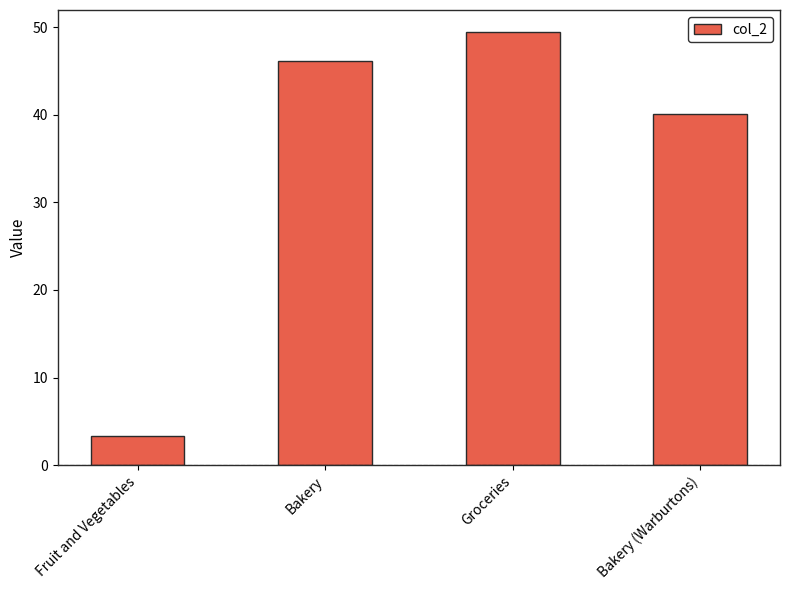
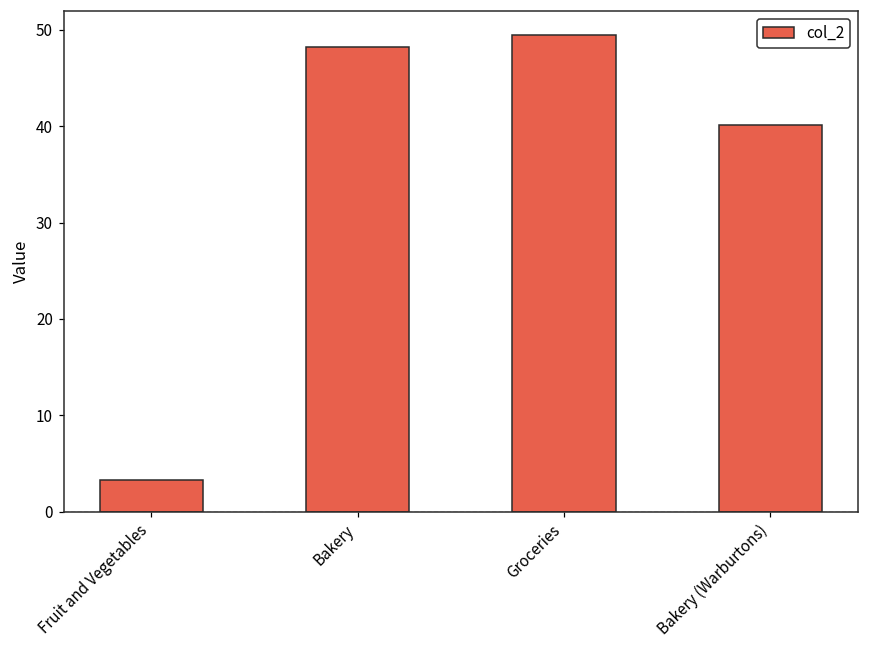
  {
    "Fruit and Vegetables": 3,
-   "Bakery": 46,
+   "Bakery": 48,
    "Groceries": 49,
    "Bakery (Warburtons)": 40
  }
